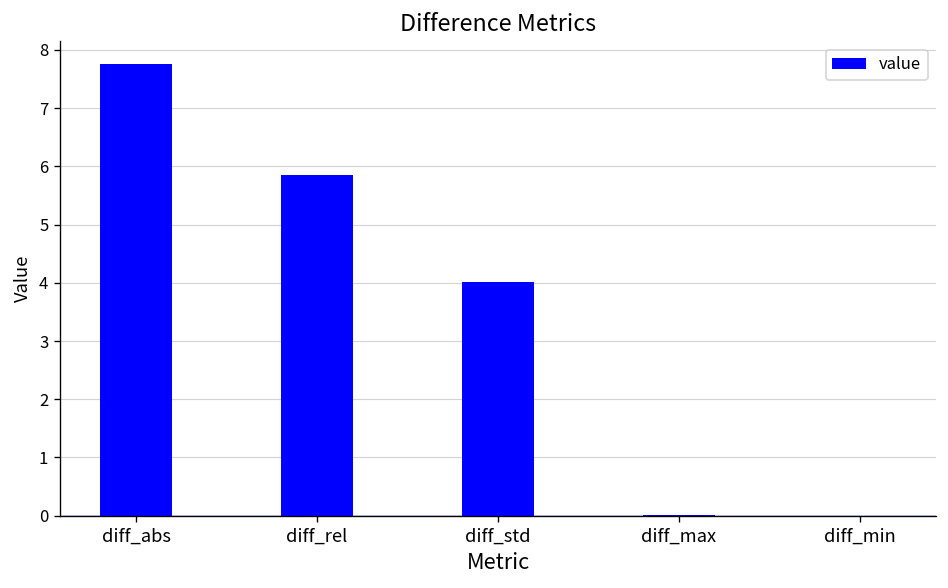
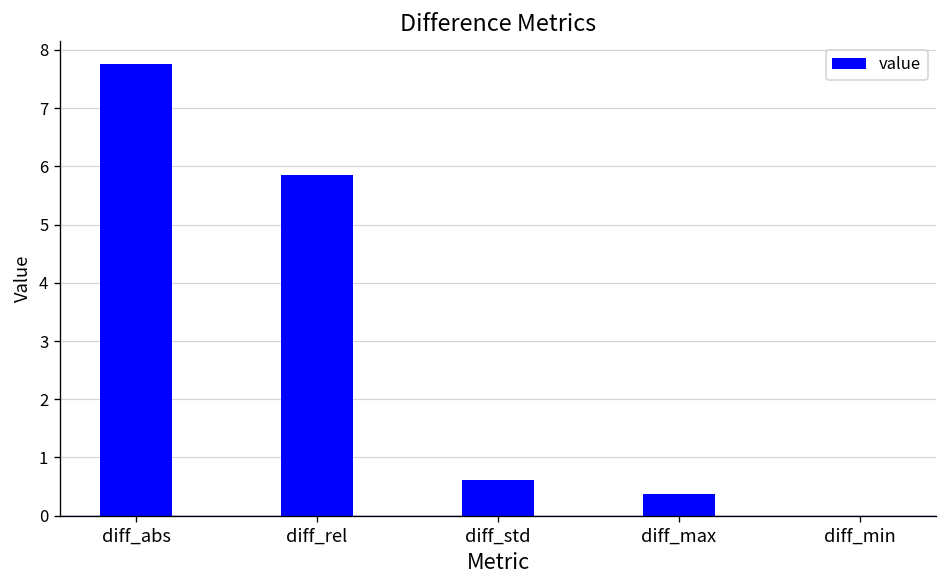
  {
    "diff_abs": 7.8,
    "diff_rel": 5.9,
-   "diff_std": 4.0,
-   "diff_max": 0.0
+   "diff_std": 0.6,
+   "diff_max": 0.4
  }
